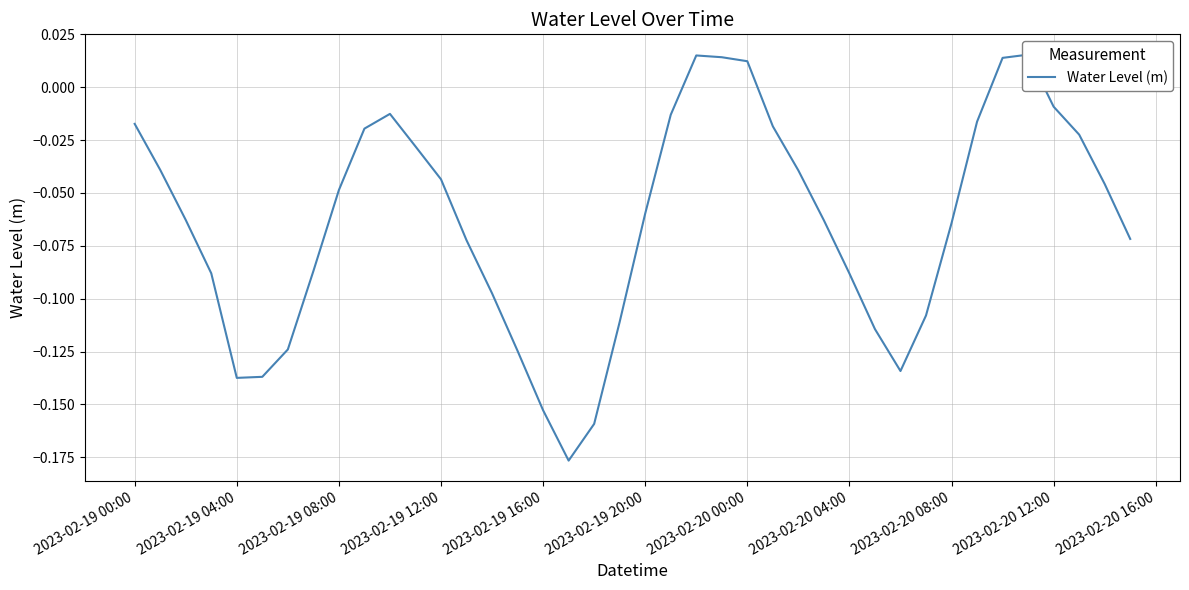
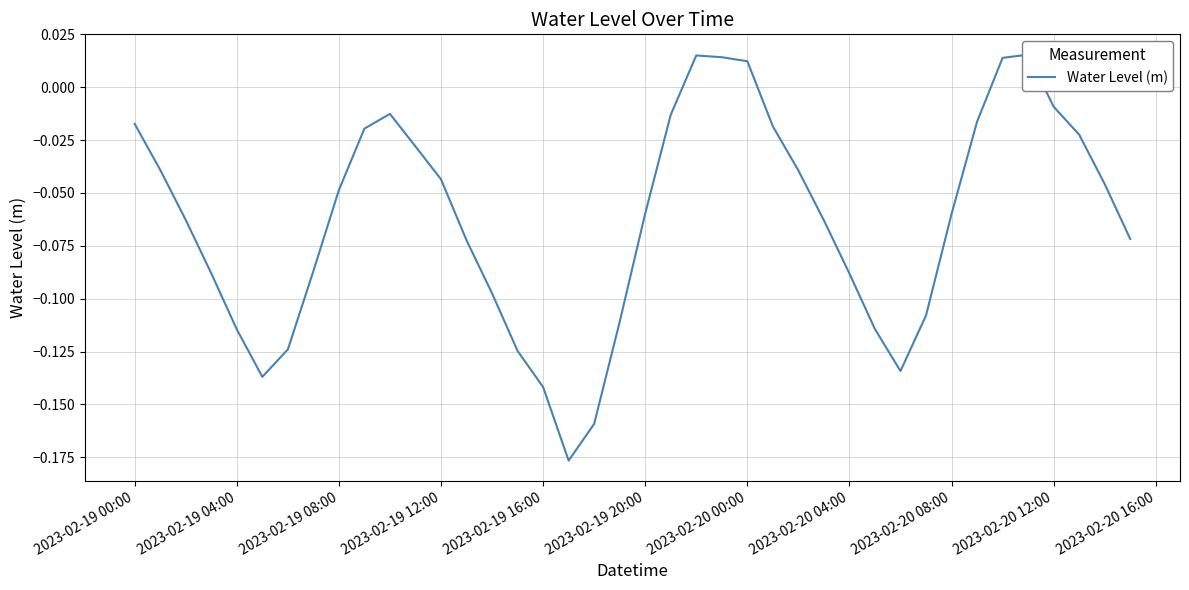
  {
    "2023-02-19 00:00": -0.017,
-   "2023-02-19 04:00": -0.137,
+   "2023-02-19 04:00": -0.115,
    "2023-02-19 08:00": -0.049,
    "2023-02-19 12:00": -0.044,
-   "2023-02-19 16:00": -0.153,
+   "2023-02-19 16:00": -0.142,
    "2023-02-19 20:00": -0.060,
    "2023-02-20 00:00": 0.012,
    "2023-02-20 04:00": -0.088,
-   "2023-02-20 08:00": -0.064,
+   "2023-02-20 08:00": -0.060,
    "2023-02-20 12:00": -0.009
  }
